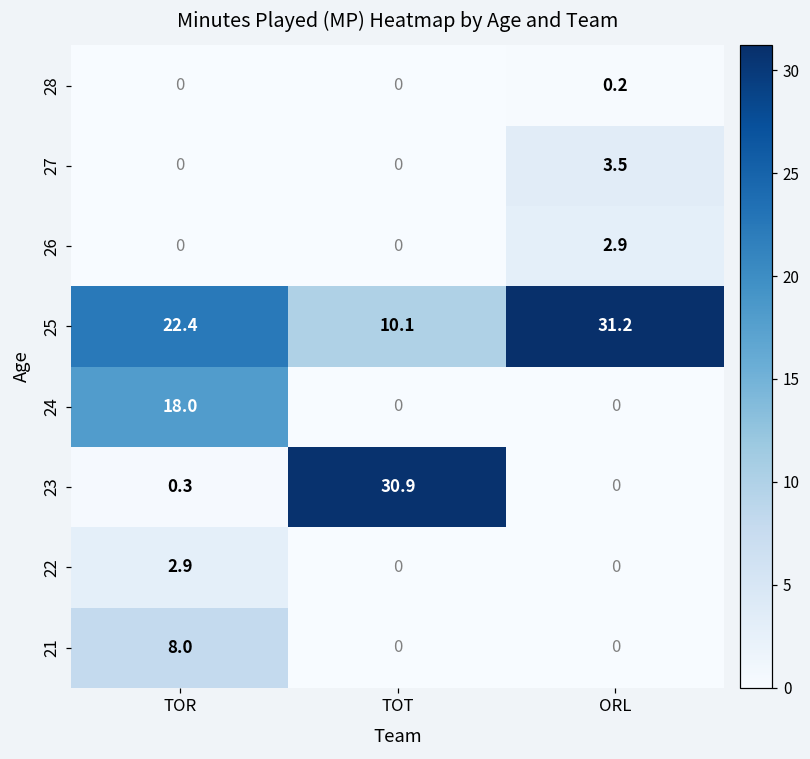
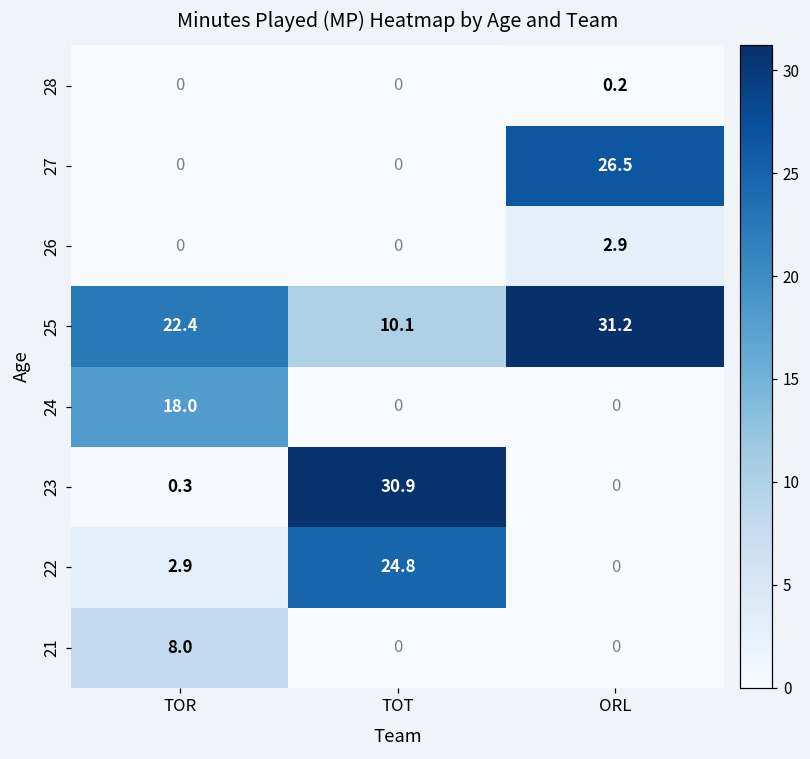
  {
    "28": {
      "TOR": 0,
      "TOT": 0,
      "ORL": 0.2
    },
    "27": {
      "TOR": 0,
      "TOT": 0,
-     "ORL": 3.5
+     "ORL": 26.5
    },
    "26": {
      "TOR": 0,
      "TOT": 0,
      "ORL": 2.9
    },
    "25": {
      "TOR": 22.4,
      "TOT": 10.1,
      "ORL": 31.2
    },
    "24": {
      "TOR": 18.0,
      "TOT": 0,
      "ORL": 0
    },
    "23": {
      "TOR": 0.3,
      "TOT": 30.9,
      "ORL": 0
    },
    "22": {
      "TOR": 2.9,
-     "TOT": 0,
+     "TOT": 24.8,
      "ORL": 0
    },
    "21": {
      "TOR": 8.0,
      "TOT": 0,
      "ORL": 0
    }
  }
